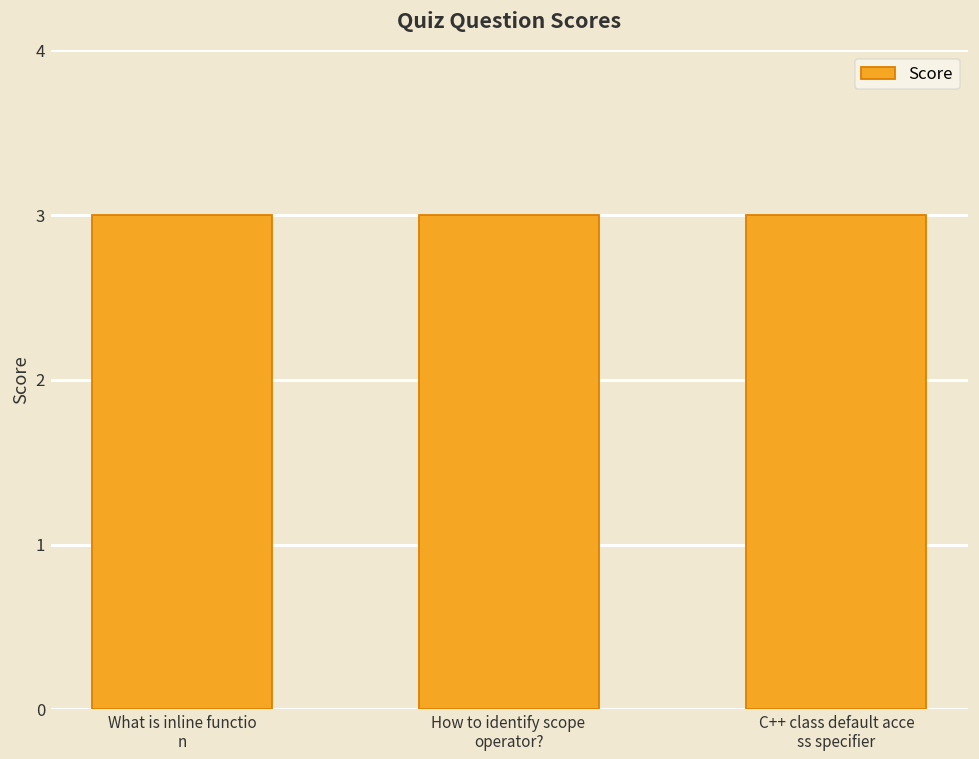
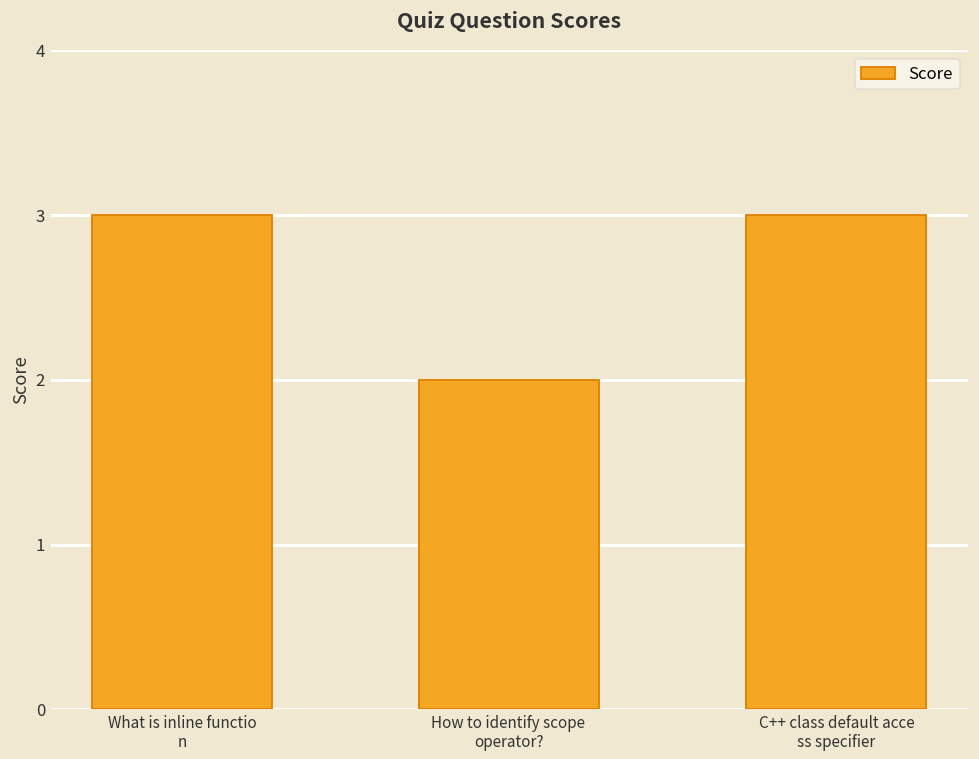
  {
    "What is inline functio n": 3,
-   "How to identify scope operator?": 3,
+   "How to identify scope operator?": 2,
    "C++ class default acce ss specifier": 3
  }
